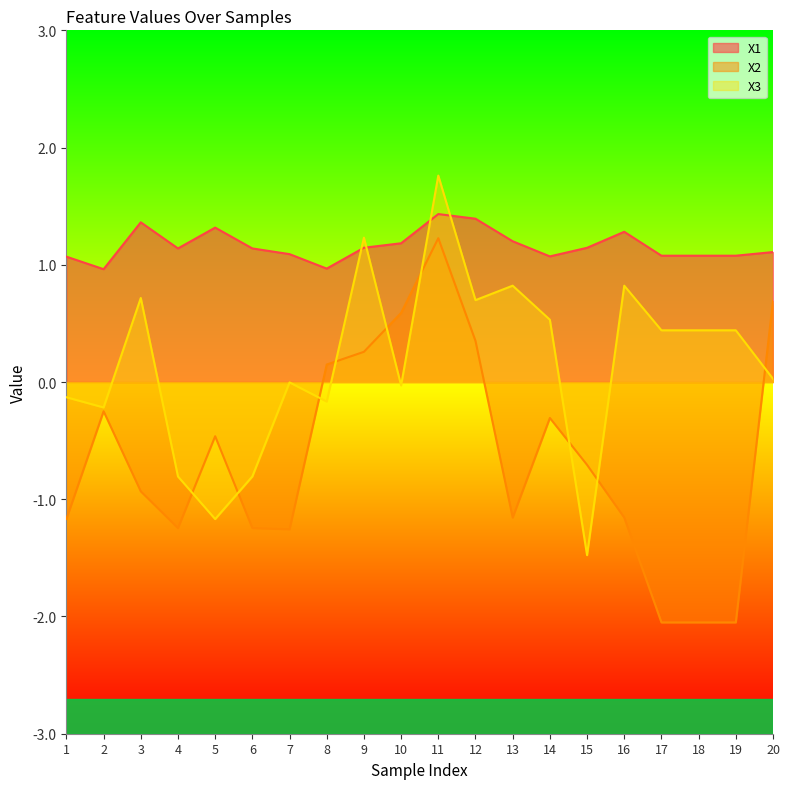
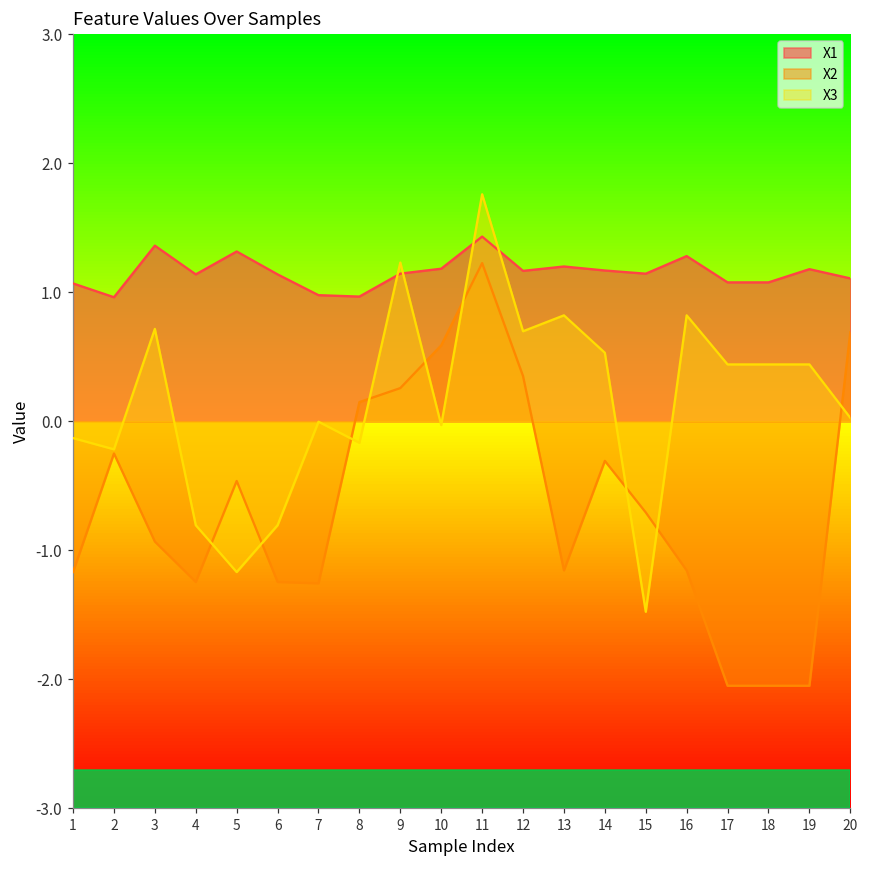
  {
    "X1": {
      "1": 1.07,
      "2": 0.96,
      "3": 1.36,
      "4": 1.14,
      "5": 1.32,
      "6": 1.14,
-     "7": 1.09,
+     "7": 0.98,
      "8": 0.97,
      "9": 1.15,
      "10": 1.18,
      "11": 1.43,
-     "12": 1.39,
+     "12": 1.17,
      "13": 1.20,
-     "14": 1.07,
+     "14": 1.17,
      "15": 1.14,
      "16": 1.28,
      "17": 1.08,
      "18": 1.08,
-     "19": 1.08,
+     "19": 1.18,
      "20": 1.11
    }
  }
